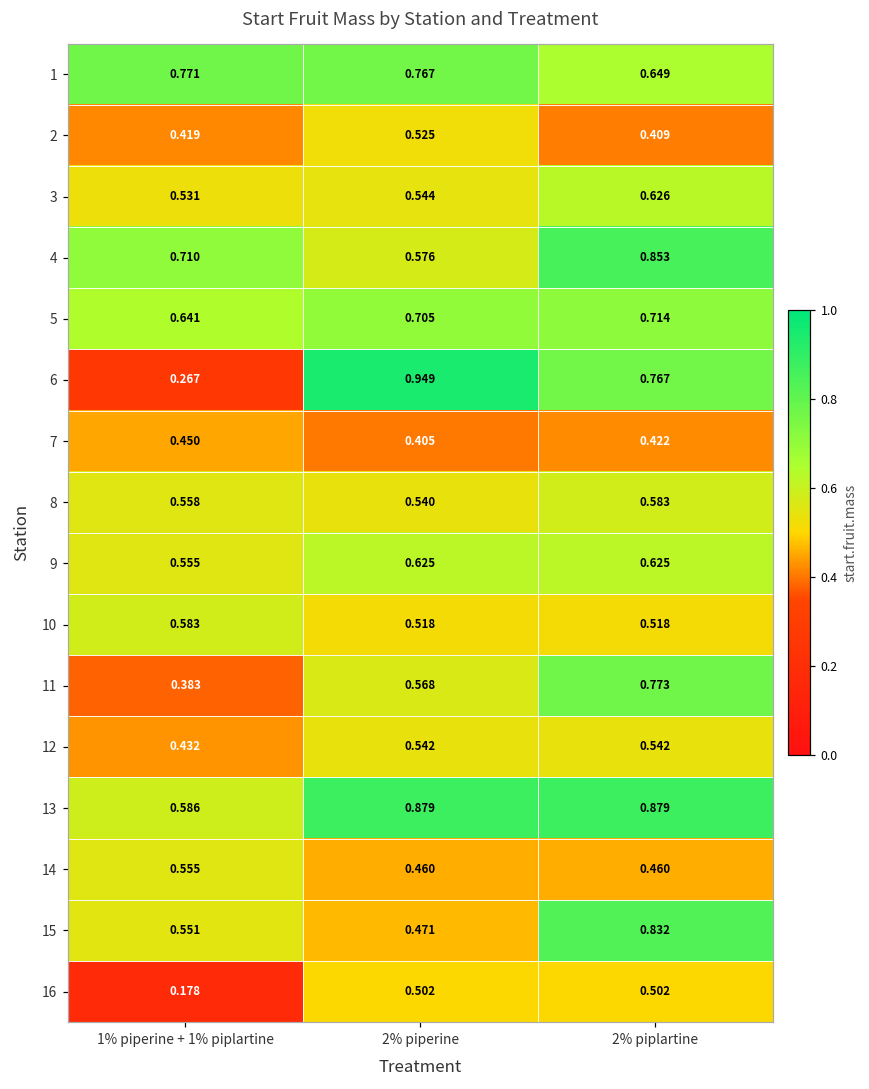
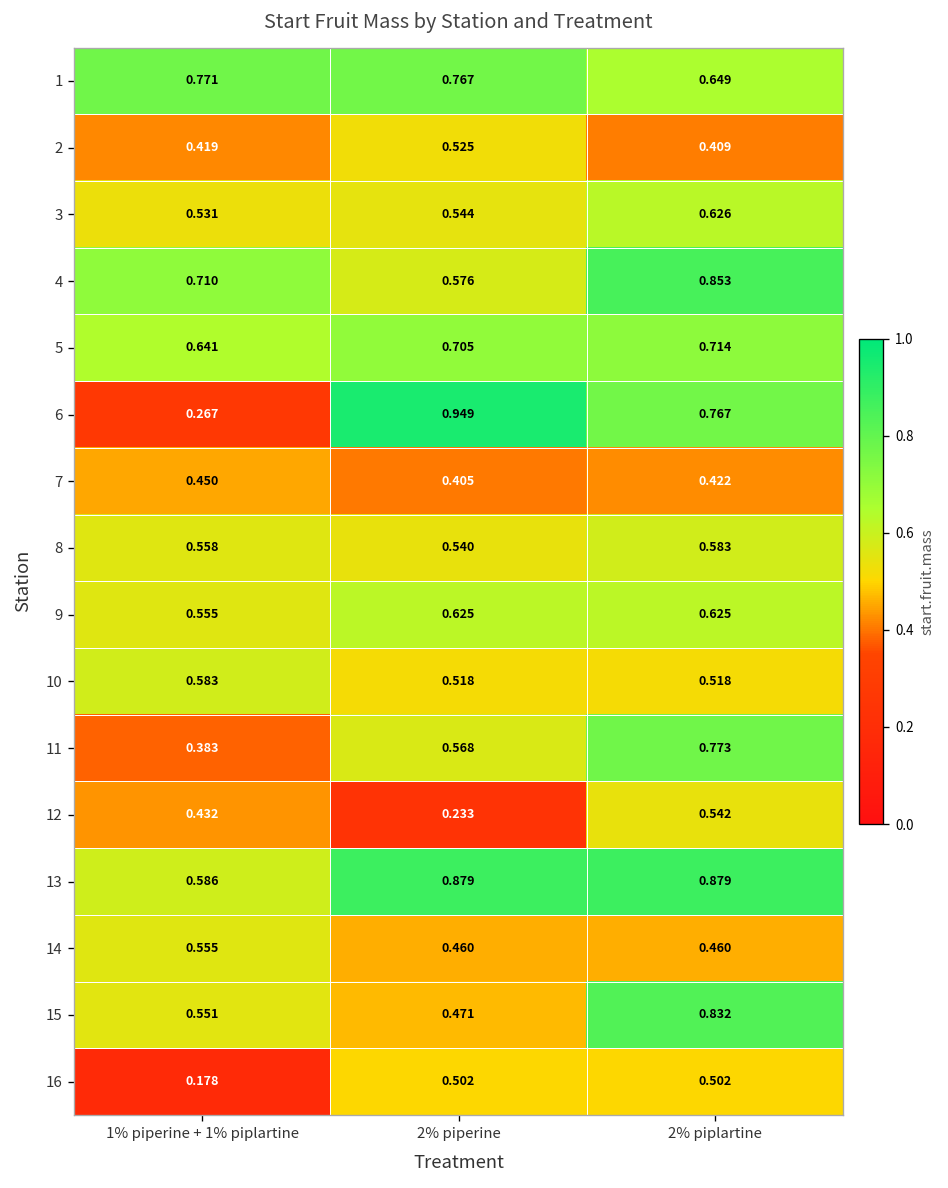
  {
    "1": {
      "1% piperine + 1% piplartine": 0.771,
      "2% piperine": 0.767,
      "2% piplartine": 0.649
    },
    "2": {
      "1% piperine + 1% piplartine": 0.419,
      "2% piperine": 0.525,
      "2% piplartine": 0.409
    },
    "3": {
      "1% piperine + 1% piplartine": 0.531,
      "2% piperine": 0.544,
      "2% piplartine": 0.626
    },
    "4": {
      "1% piperine + 1% piplartine": 0.710,
      "2% piperine": 0.576,
      "2% piplartine": 0.853
    },
    "5": {
      "1% piperine + 1% piplartine": 0.641,
      "2% piperine": 0.705,
      "2% piplartine": 0.714
    },
    "6": {
      "1% piperine + 1% piplartine": 0.267,
      "2% piperine": 0.949,
      "2% piplartine": 0.767
    },
    "7": {
      "1% piperine + 1% piplartine": 0.450,
      "2% piperine": 0.405,
      "2% piplartine": 0.422
    },
    "8": {
      "1% piperine + 1% piplartine": 0.558,
      "2% piperine": 0.540,
      "2% piplartine": 0.583
    },
    "9": {
      "1% piperine + 1% piplartine": 0.555,
      "2% piperine": 0.625,
      "2% piplartine": 0.625
    },
    "10": {
      "1% piperine + 1% piplartine": 0.583,
      "2% piperine": 0.518,
      "2% piplartine": 0.518
    },
    "11": {
      "1% piperine + 1% piplartine": 0.383,
      "2% piperine": 0.568,
      "2% piplartine": 0.773
    },
    "12": {
      "1% piperine + 1% piplartine": 0.432,
-     "2% piperine": 0.542,
+     "2% piperine": 0.233,
      "2% piplartine": 0.542
    },
    "13": {
      "1% piperine + 1% piplartine": 0.586,
      "2% piperine": 0.879,
      "2% piplartine": 0.879
    },
    "14": {
      "1% piperine + 1% piplartine": 0.555,
      "2% piperine": 0.460,
      "2% piplartine": 0.460
    },
    "15": {
      "1% piperine + 1% piplartine": 0.551,
      "2% piperine": 0.471,
      "2% piplartine": 0.832
    },
    "16": {
      "1% piperine + 1% piplartine": 0.178,
      "2% piperine": 0.502,
      "2% piplartine": 0.502
    }
  }
